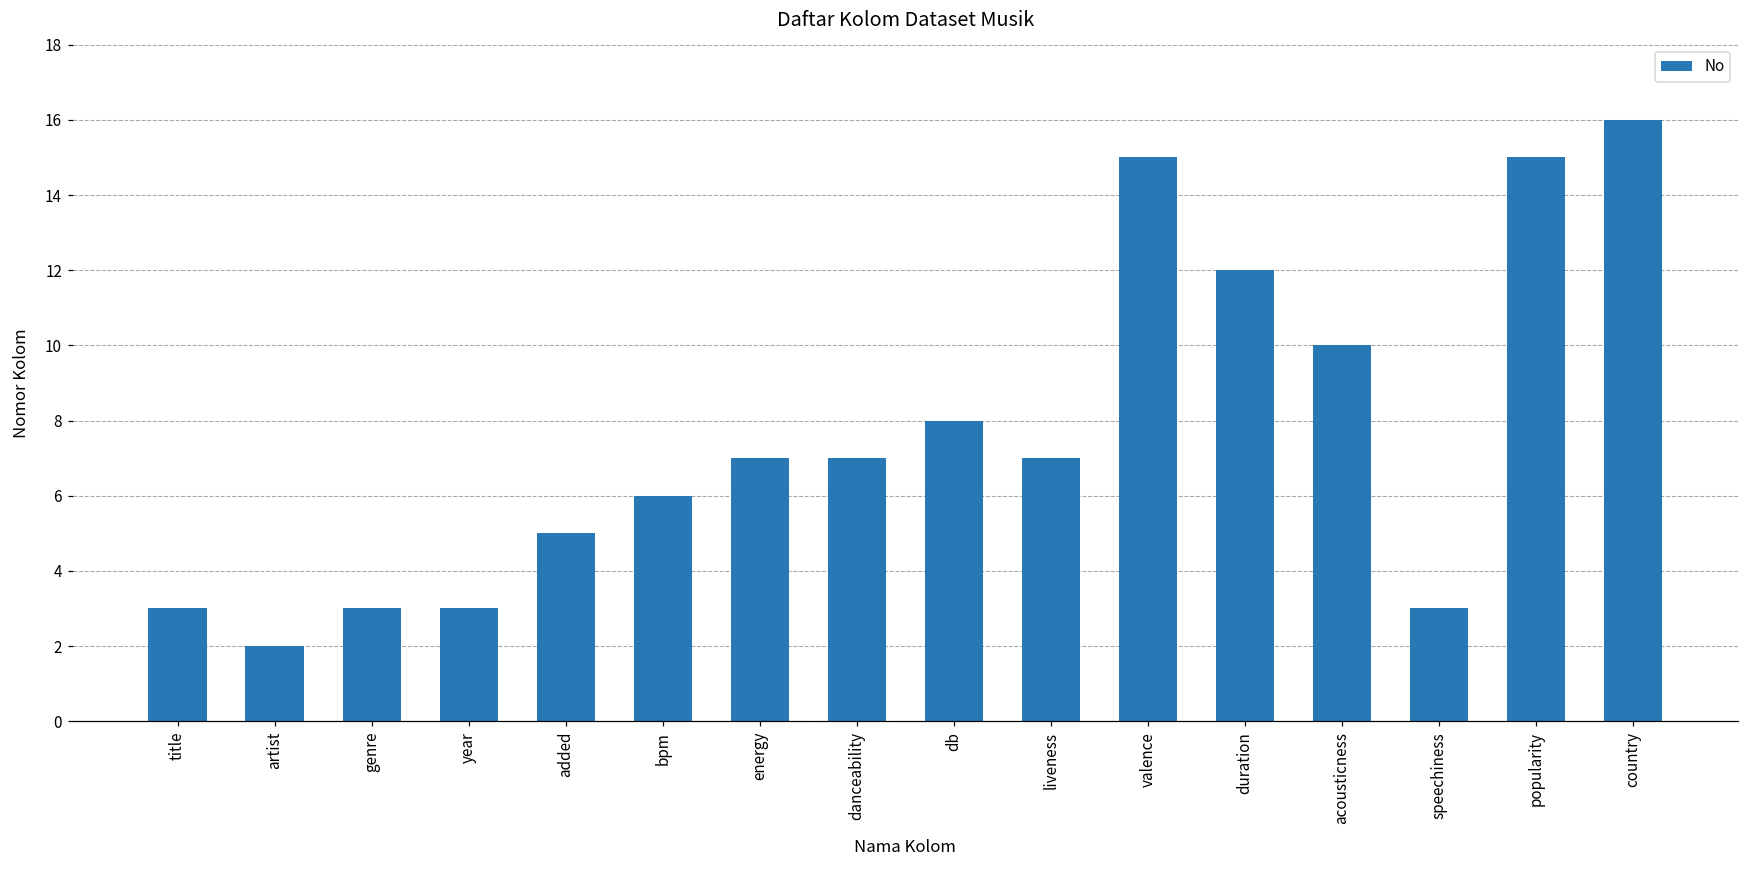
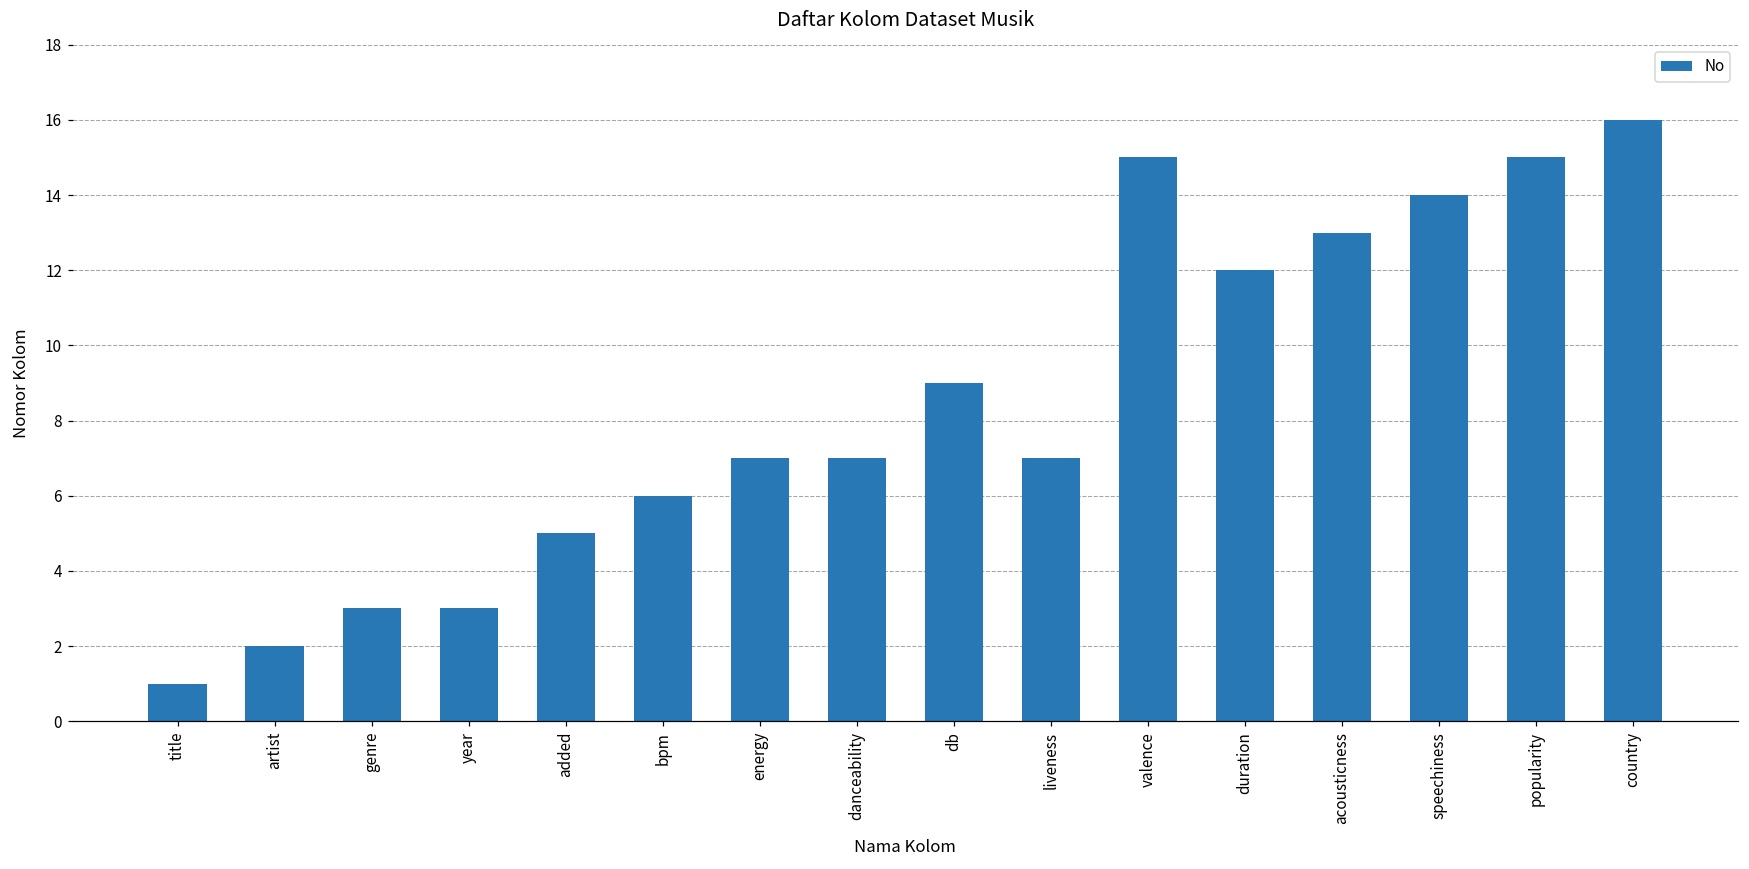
  {
-   "title": 3,
+   "title": 1,
    "artist": 2,
    "genre": 3,
    "year": 3,
    "added": 5,
    "bpm": 6,
    "energy": 7,
    "danceability": 7,
-   "db": 8,
+   "db": 9,
    "liveness": 7,
    "valence": 15,
    "duration": 12,
-   "acousticness": 10,
-   "speechiness": 3,
+   "acousticness": 13,
+   "speechiness": 14,
    "popularity": 15,
    "country": 16
  }
